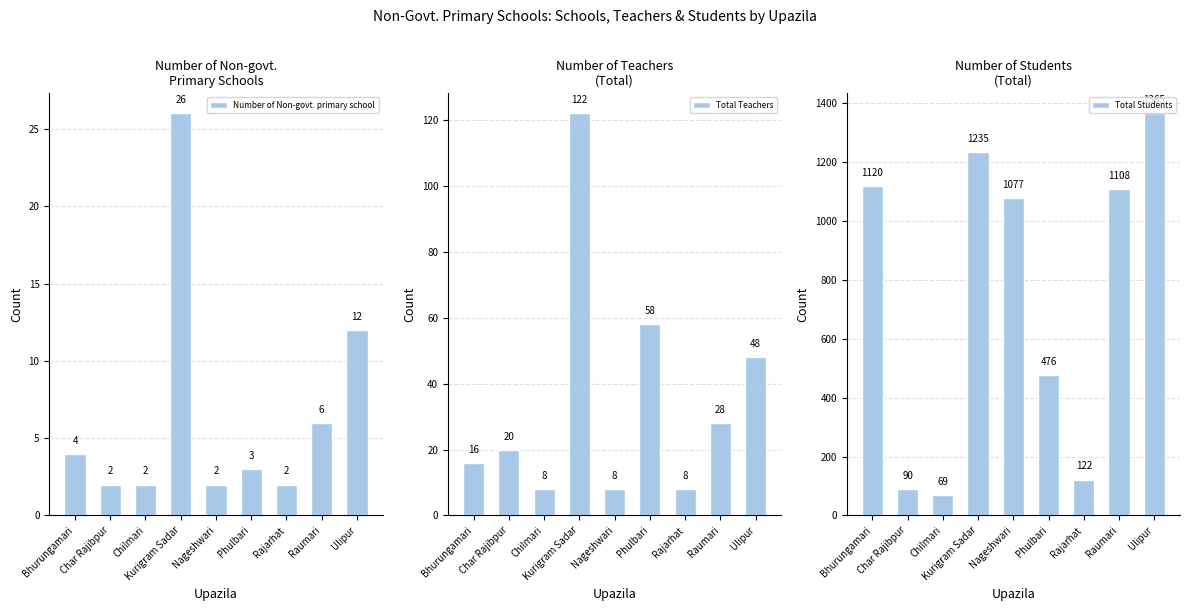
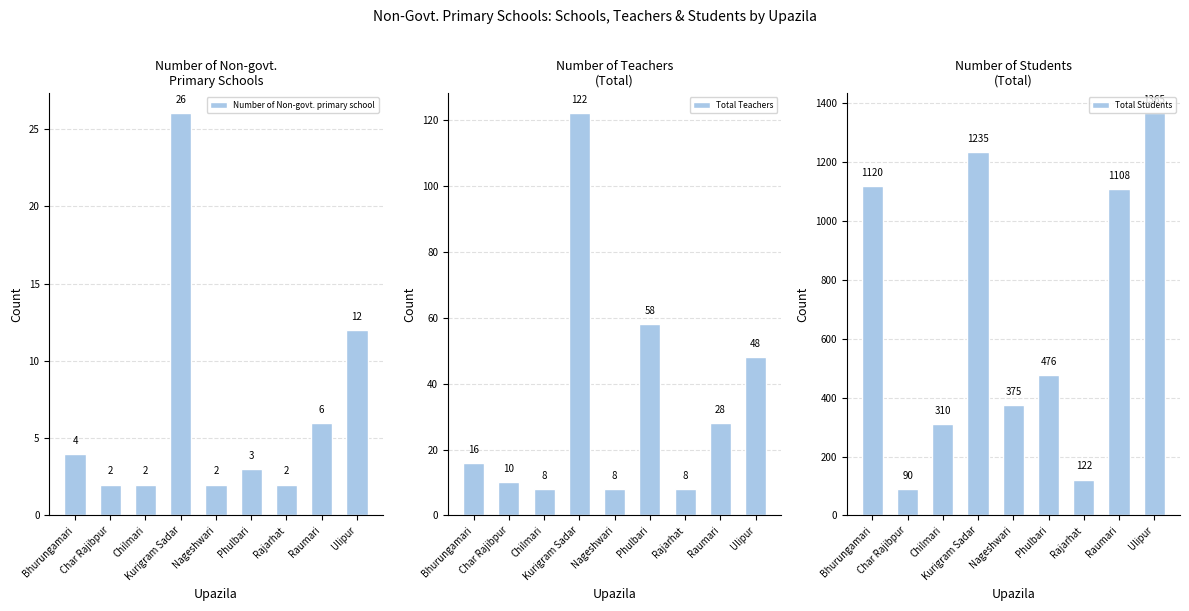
  {
    "Number of Non-govt. Primary Schools": {
      "Bhurungamari": 4,
      "Char Rajibpur": 2,
      "Chilmari": 2,
      "Kurigram Sadar": 26,
      "Nageshwari": 2,
      "Phulbari": 3,
      "Rajarhat": 2,
      "Raumari": 6,
      "Ulipur": 12
    },
    "Number of Teachers (Total)": {
      "Bhurungamari": 16,
-     "Char Rajibpur": 20,
+     "Char Rajibpur": 10,
      "Chilmari": 8,
      "Kurigram Sadar": 122,
      "Nageshwari": 8,
      "Phulbari": 58,
      "Rajarhat": 8,
      "Raumari": 28,
      "Ulipur": 48
    },
    "Number of Students (Total)": {
      "Bhurungamari": 1120,
      "Char Rajibpur": 90,
-     "Chilmari": 69,
+     "Chilmari": 310,
      "Kurigram Sadar": 1235,
-     "Nageshwari": 1077,
+     "Nageshwari": 375,
      "Phulbari": 476,
      "Rajarhat": 122,
      "Raumari": 1108
    }
  }
